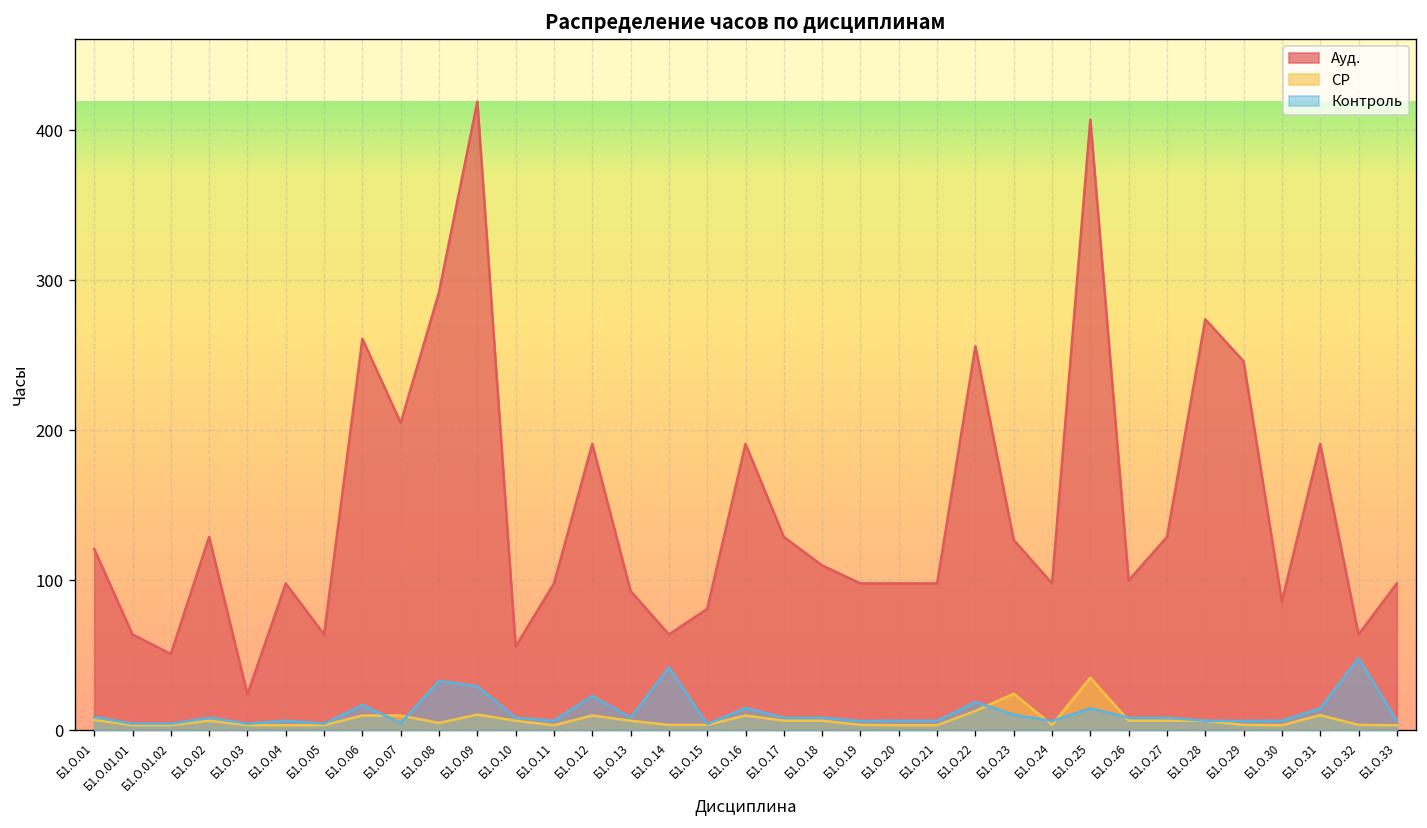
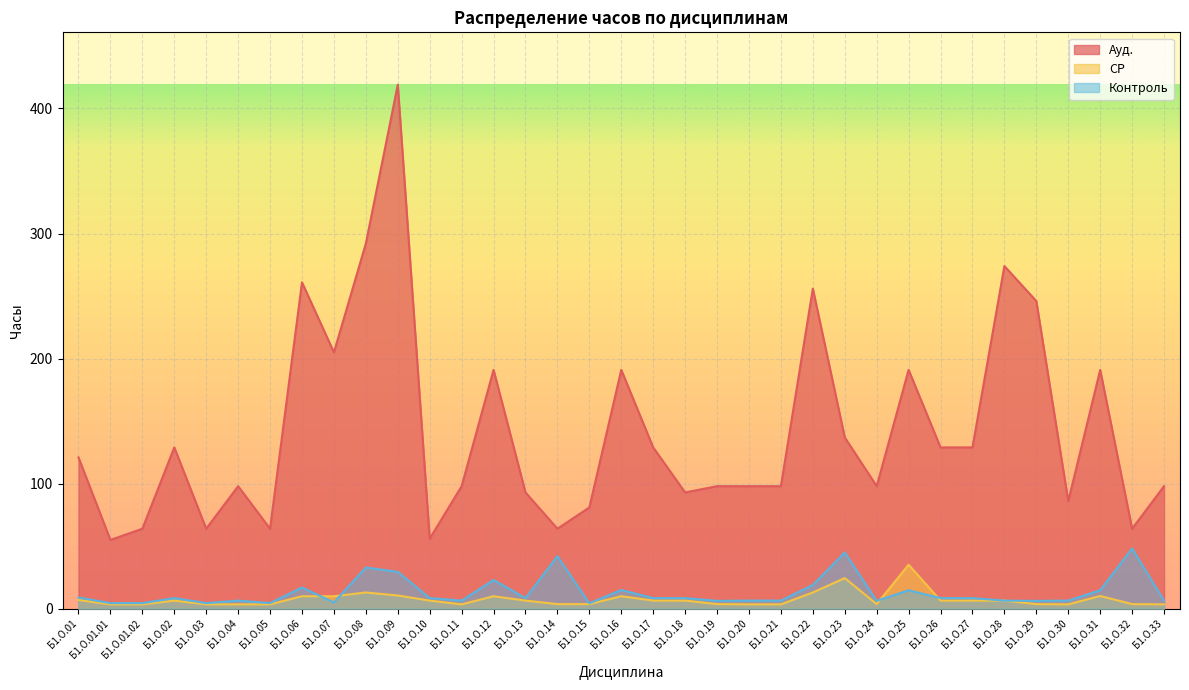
  {
    "Ауд.": {
      "Б1.О.01": 121,
-     "Б1.О.01.01": 64,
-     "Б1.О.01.02": 51,
+     "Б1.О.01.01": 55,
+     "Б1.О.01.02": 64,
      "Б1.О.02": 129,
-     "Б1.О.03": 24,
+     "Б1.О.03": 64,
      "Б1.О.04": 98,
      "Б1.О.05": 64,
      "Б1.О.06": 261,
      "Б1.О.07": 205,
      "Б1.О.08": 292,
      "Б1.О.09": 419,
      "Б1.О.10": 56,
      "Б1.О.11": 98,
      "Б1.О.12": 191,
      "Б1.О.13": 93,
      "Б1.О.14": 64,
      "Б1.О.15": 81,
      "Б1.О.16": 191,
      "Б1.О.17": 129,
-     "Б1.О.18": 110,
+     "Б1.О.18": 93,
      "Б1.О.19": 98,
      "Б1.О.20": 98,
      "Б1.О.21": 98,
      "Б1.О.22": 256,
-     "Б1.О.23": 127,
+     "Б1.О.23": 137,
      "Б1.О.24": 98,
-     "Б1.О.25": 407,
-     "Б1.О.26": 100,
+     "Б1.О.25": 191,
+     "Б1.О.26": 129,
      "Б1.О.27": 129,
      "Б1.О.28": 274,
      "Б1.О.29": 246,
      "Б1.О.30": 86,
      "Б1.О.31": 191,
      "Б1.О.32": 64,
      "Б1.О.33": 98
    },
    "СР": {
      "Б1.О.04": 4,
      "Б1.О.06": 10,
      "Б1.О.07": 10,
-     "Б1.О.08": 5,
+     "Б1.О.08": 13,
      "Б1.О.09": 11,
      "Б1.О.11": 4,
      "Б1.О.12": 10,
      "Б1.О.14": 4,
      "Б1.О.16": 10,
      "Б1.О.19": 4,
      "Б1.О.20": 4,
      "Б1.О.21": 4,
      "Б1.О.22": 13,
      "Б1.О.23": 25,
      "Б1.О.24": 4,
      "Б1.О.25": 35,
      "Б1.О.29": 4,
      "Б1.О.30": 4,
      "Б1.О.31": 10,
      "Б1.О.32": 4,
      "Б1.О.33": 4
    },
    "Контроль": {
      "Б1.О.04": 7,
      "Б1.О.06": 17,
      "Б1.О.07": 5,
      "Б1.О.08": 33,
      "Б1.О.09": 30,
      "Б1.О.11": 7,
      "Б1.О.12": 23,
      "Б1.О.14": 42,
      "Б1.О.16": 15,
      "Б1.О.19": 6,
      "Б1.О.20": 7,
      "Б1.О.21": 7,
      "Б1.О.22": 19,
-     "Б1.О.23": 11,
+     "Б1.О.23": 45,
      "Б1.О.24": 6,
      "Б1.О.25": 15,
      "Б1.О.29": 6,
      "Б1.О.30": 7,
      "Б1.О.31": 15,
      "Б1.О.32": 48,
      "Б1.О.33": 7
    }
  }
